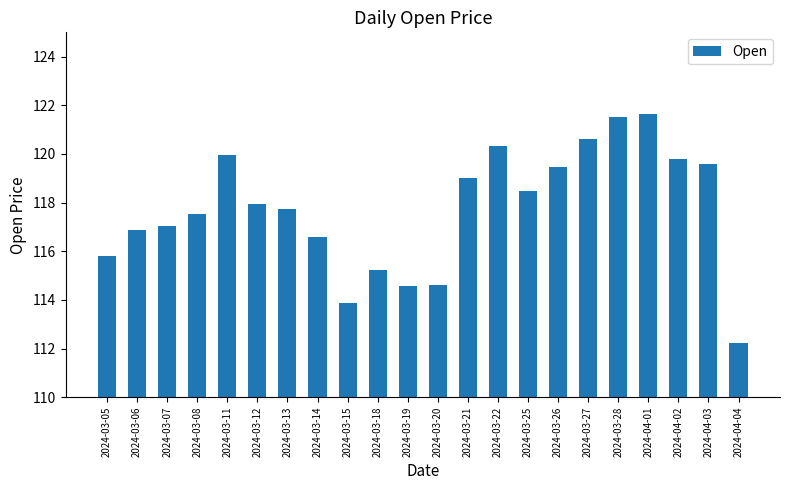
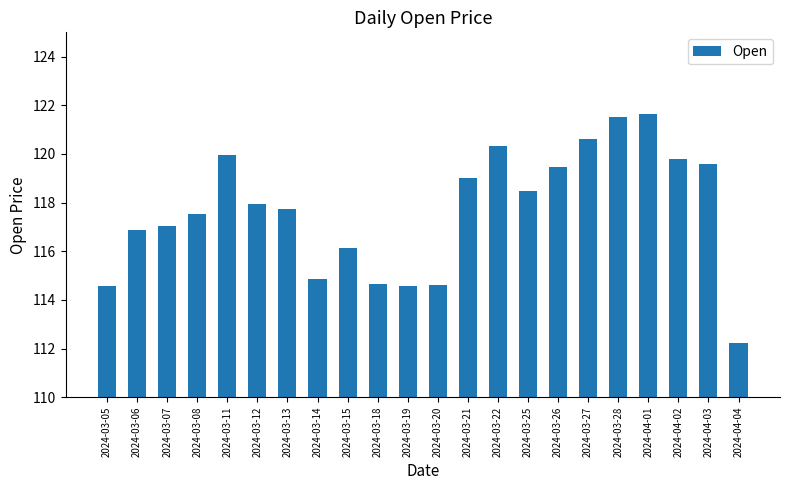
  {
-   "2024-03-05": 115.8,
+   "2024-03-05": 114.6,
    "2024-03-06": 116.9,
    "2024-03-07": 117.0,
    "2024-03-08": 117.5,
    "2024-03-11": 120.0,
    "2024-03-12": 118.0,
    "2024-03-13": 117.8,
-   "2024-03-14": 116.6,
-   "2024-03-15": 113.9,
-   "2024-03-18": 115.2,
+   "2024-03-14": 114.8,
+   "2024-03-15": 116.2,
+   "2024-03-18": 114.7,
    "2024-03-19": 114.6,
    "2024-03-20": 114.6,
    "2024-03-21": 119.0,
    "2024-03-22": 120.3,
    "2024-03-25": 118.5,
    "2024-03-26": 119.5,
    "2024-03-27": 120.6,
    "2024-03-28": 121.5,
    "2024-04-01": 121.6,
    "2024-04-02": 119.8,
    "2024-04-03": 119.6,
    "2024-04-04": 112.2
  }
